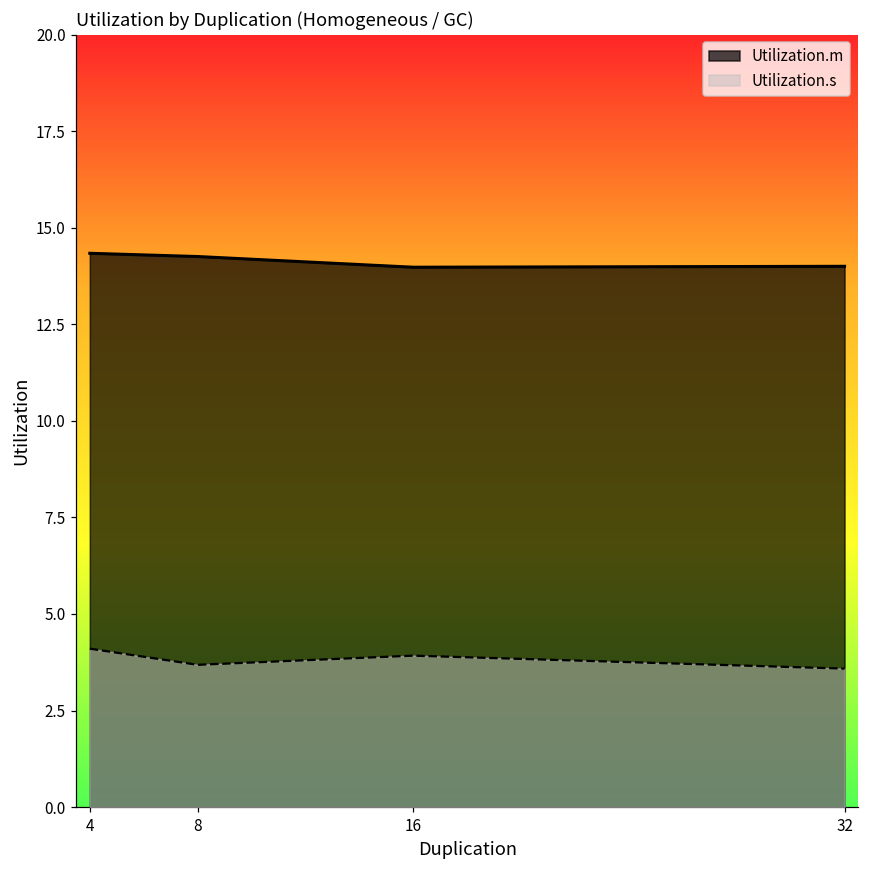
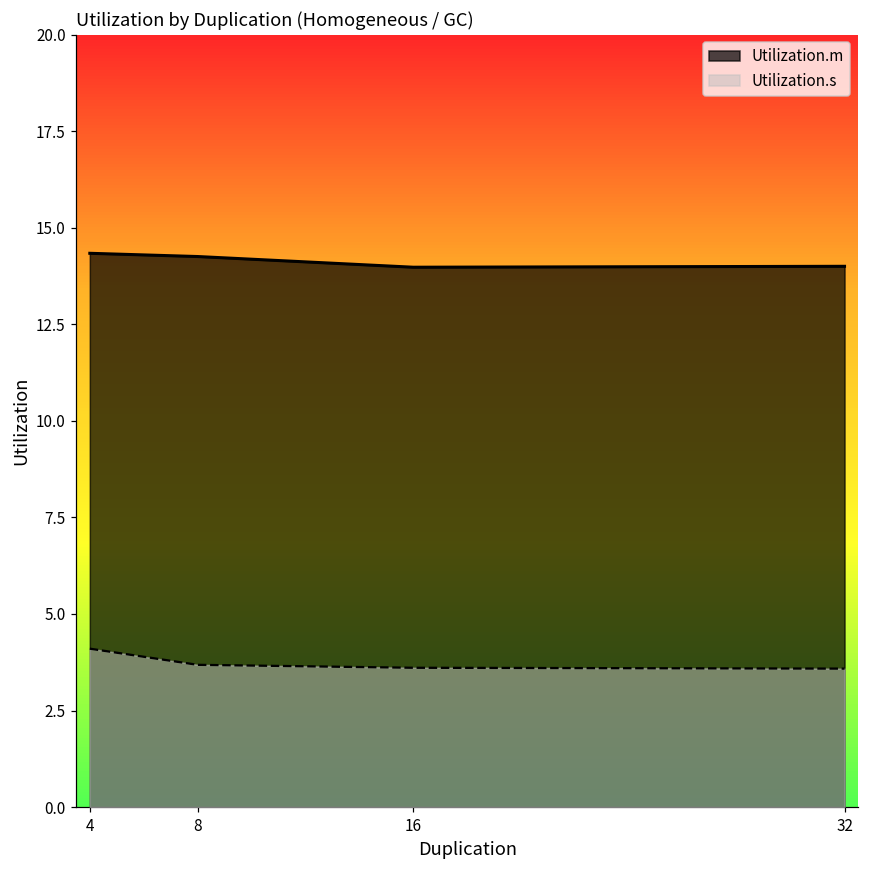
  {
    "Utilization.m": {
      "4": 14.3,
      "8": 14.3,
      "16": 14.0,
      "32": 14.0
    },
    "Utilization.s": {
      "4": 4.1,
      "8": 3.7,
-     "16": 3.9,
+     "16": 3.6,
      "32": 3.6
    }
  }
